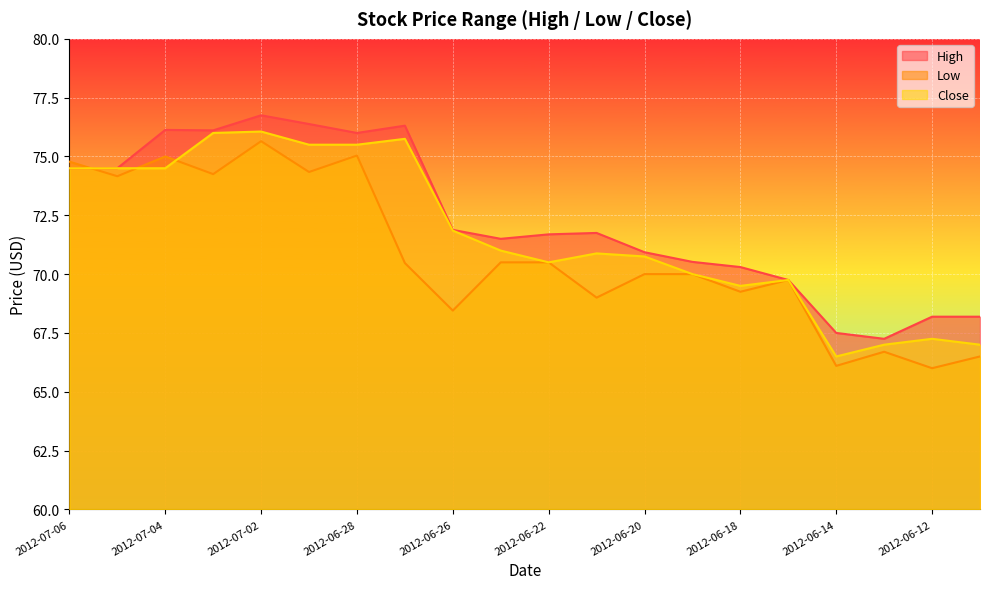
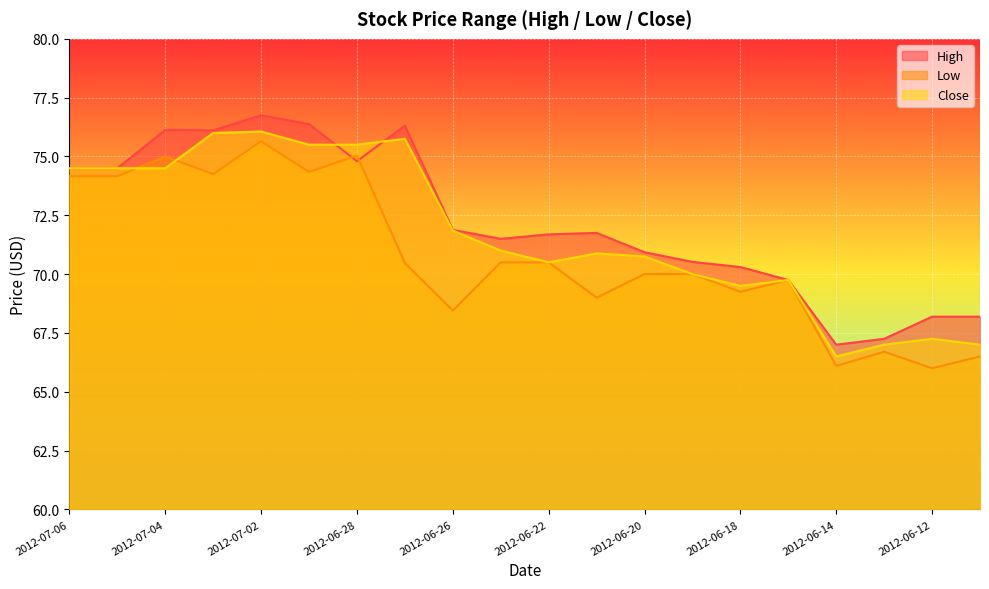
  {
    "High": {
      "2012-07-04": 76.1,
      "2012-07-02": 76.8,
-     "2012-06-28": 76.0,
+     "2012-06-28": 74.8,
      "2012-06-22": 71.7,
      "2012-06-20": 70.9,
      "2012-06-18": 70.3,
-     "2012-06-14": 67.5,
+     "2012-06-14": 67.0,
      "2012-06-12": 68.2
    },
    "Low": {
-     "2012-07-06": 74.8,
+     "2012-07-06": 74.2,
      "2012-07-04": 75.0,
      "2012-07-02": 75.7,
      "2012-06-28": 75.0,
      "2012-06-26": 68.5,
      "2012-06-20": 70.0,
      "2012-06-18": 69.3,
      "2012-06-14": 66.1,
      "2012-06-12": 66.0
    },
    "Close": {
      "2012-07-04": 74.5,
      "2012-07-02": 76.1,
      "2012-06-28": 75.5,
      "2012-06-20": 70.8,
      "2012-06-18": 69.5,
      "2012-06-14": 66.5,
      "2012-06-12": 67.3
    }
  }
